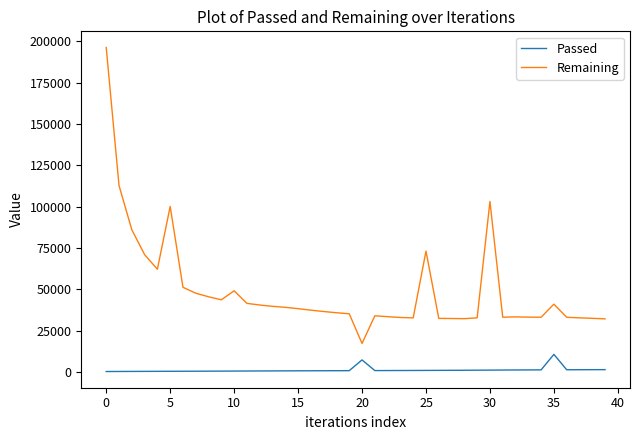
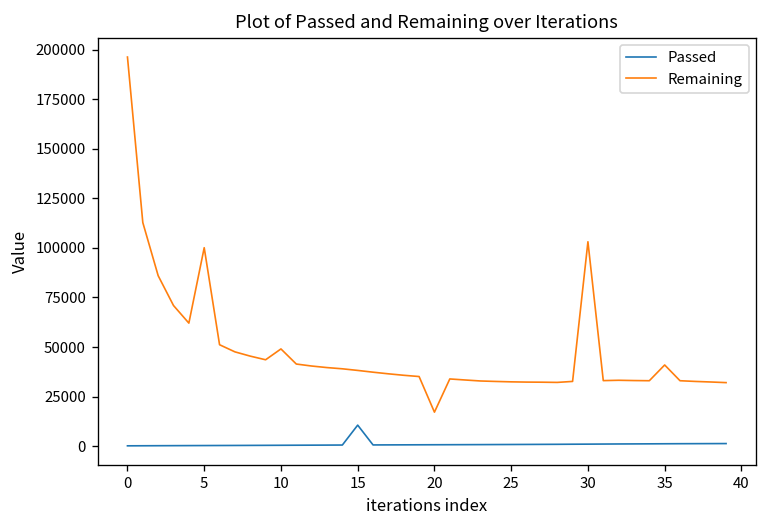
  {
    "Passed": {
      "0": 0,
      "5": 0,
      "10": 0,
-     "15": 1000,
-     "20": 7000,
+     "15": 11000,
+     "20": 1000,
      "25": 1000,
      "30": 1000,
-     "35": 11000
+     "35": 1000
    },
    "Remaining": {
      "0": 196000,
      "5": 100000,
      "10": 49000,
      "15": 38000,
      "20": 17000,
-     "25": 73000,
+     "25": 32000,
      "30": 103000,
      "35": 41000
    }
  }
